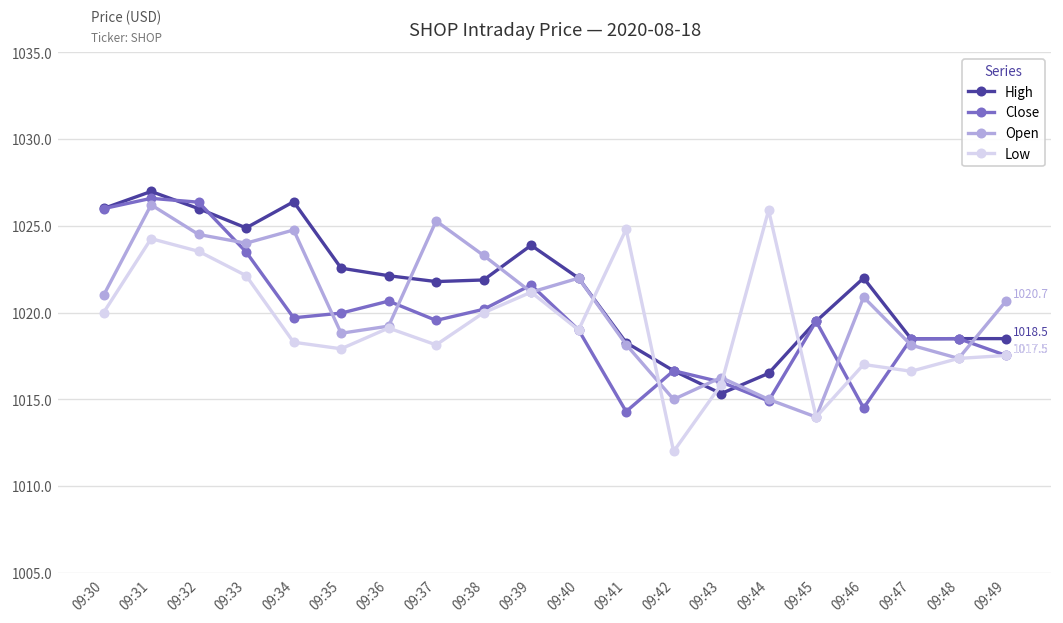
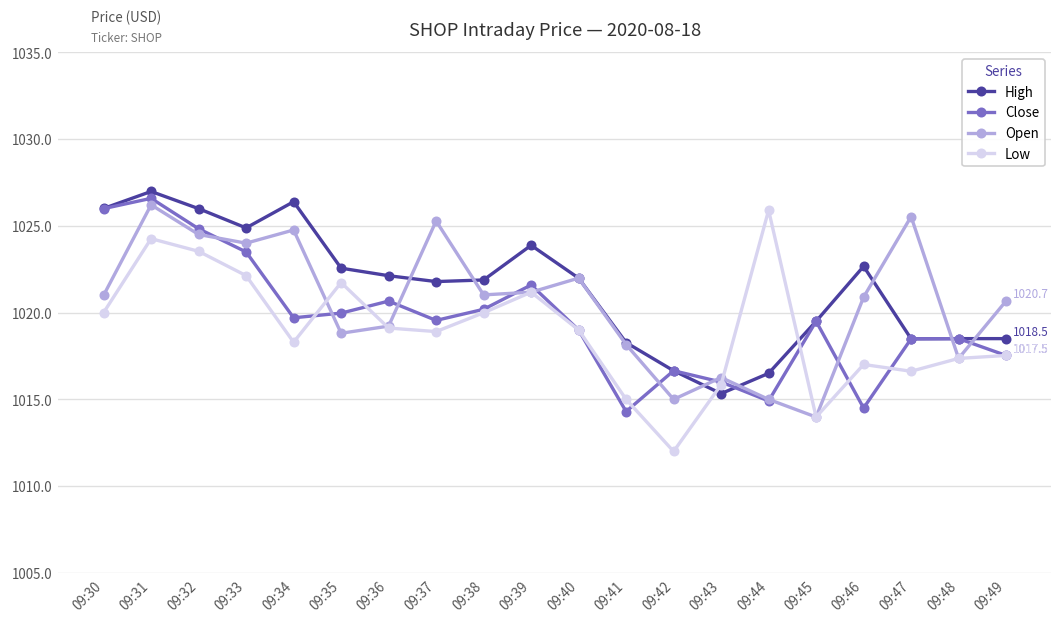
  {
    "High": {
      "09:31": 1027.0,
      "09:32": 1026.0,
      "09:33": 1024.9,
      "09:34": 1026.4,
      "09:35": 1022.6,
      "09:36": 1022.1,
      "09:37": 1021.8,
      "09:38": 1021.9,
      "09:39": 1023.9,
      "09:43": 1015.3,
      "09:44": 1016.5,
-     "09:46": 1022.0
+     "09:46": 1022.7
    },
    "Close": {
      "09:31": 1026.6,
-     "09:32": 1026.4,
+     "09:32": 1024.8,
      "09:33": 1023.5,
      "09:34": 1019.7,
      "09:35": 1020.0,
      "09:36": 1020.7,
      "09:37": 1019.5,
      "09:38": 1020.2,
      "09:39": 1021.6,
      "09:41": 1014.3,
      "09:46": 1014.5
    },
    "Open": {
      "09:30": 1021.0,
      "09:31": 1026.2,
      "09:32": 1024.5,
      "09:33": 1024.0,
      "09:34": 1024.8,
      "09:35": 1018.8,
      "09:37": 1025.3,
-     "09:38": 1023.3,
+     "09:38": 1021.0,
      "09:42": 1015.0,
      "09:43": 1016.3,
      "09:46": 1020.9,
-     "09:47": 1018.1
+     "09:47": 1025.5
    },
    "Low": {
      "09:30": 1020.0,
      "09:31": 1024.3,
      "09:32": 1023.5,
      "09:33": 1022.1,
      "09:34": 1018.3,
-     "09:35": 1017.9,
-     "09:37": 1018.1,
+     "09:35": 1021.7,
+     "09:37": 1018.9,
      "09:38": 1020.0,
-     "09:41": 1024.8,
+     "09:41": 1015.0,
      "09:42": 1012.0,
      "09:44": 1025.9,
      "09:46": 1017.0,
      "09:47": 1016.6
    }
  }
